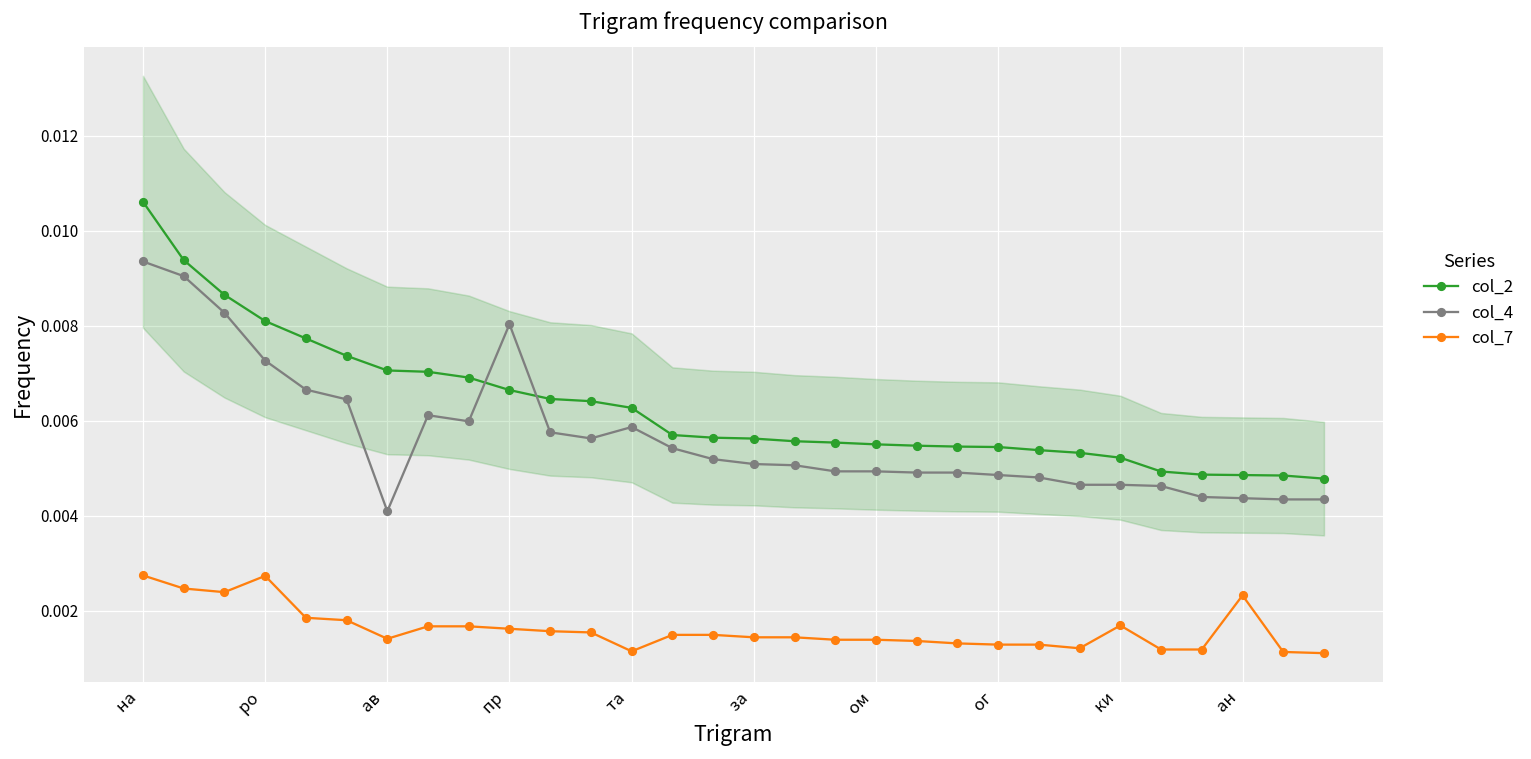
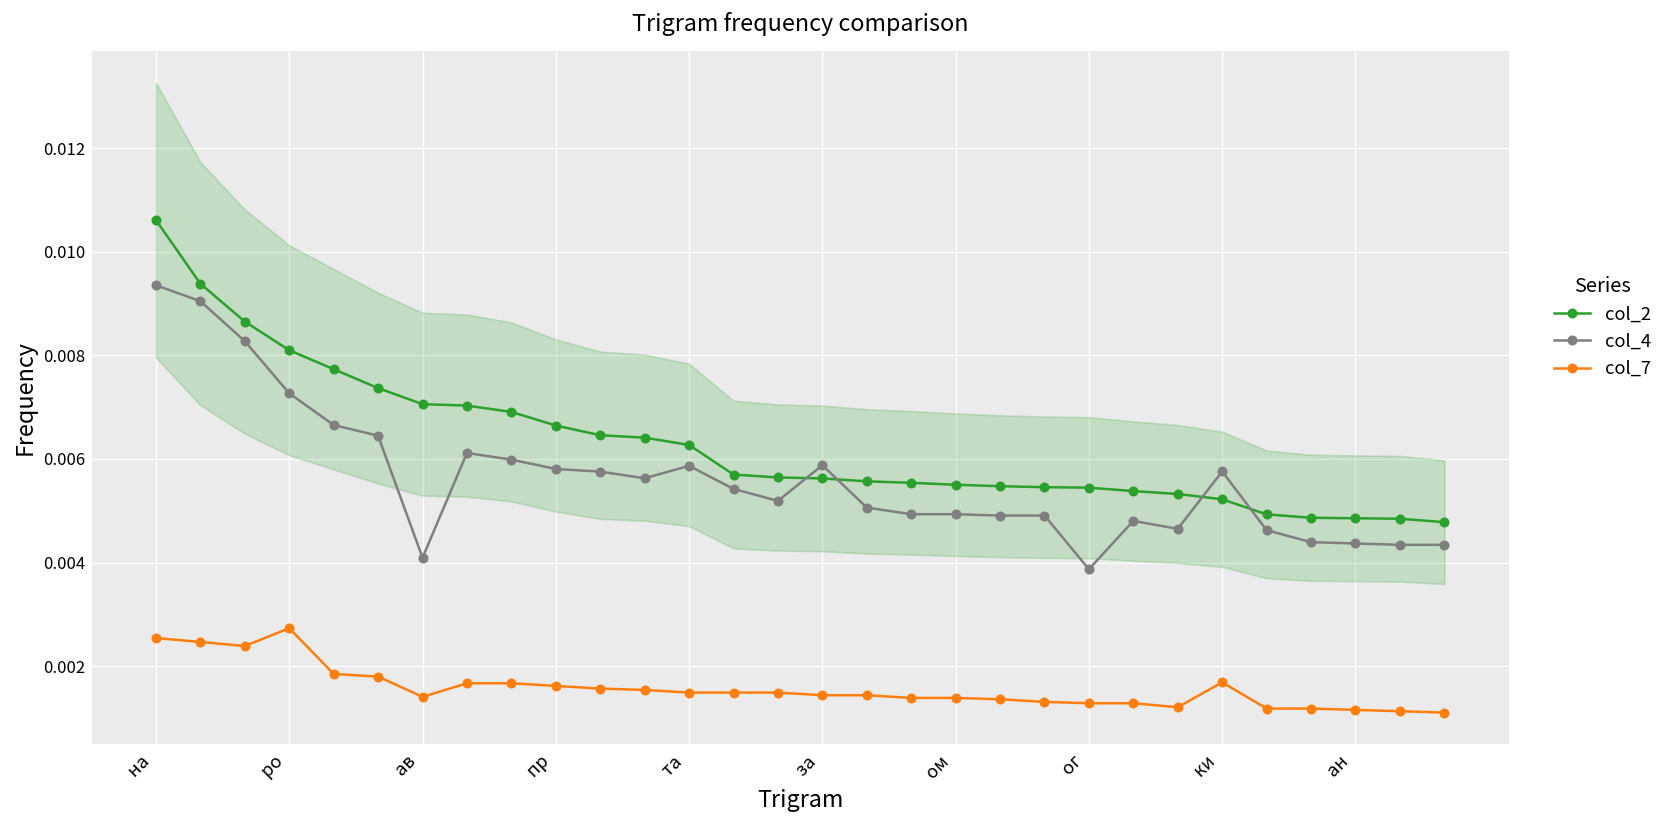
  {
    "col_4": {
      "на": 0.0094,
      "ро": 0.0073,
      "ав": 0.0041,
-     "пр": 0.0080,
+     "пр": 0.0058,
      "та": 0.0059,
-     "за": 0.0051,
+     "за": 0.0059,
      "ом": 0.0049,
-     "ог": 0.0049,
-     "ки": 0.0047,
+     "ог": 0.0039,
+     "ки": 0.0058,
      "ан": 0.0044
    },
    "col_7": {
-     "на": 0.0027,
+     "на": 0.0025,
      "ро": 0.0027,
      "ав": 0.0014,
      "пр": 0.0016,
-     "та": 0.0011,
+     "та": 0.0015,
      "за": 0.0014,
      "ом": 0.0014,
      "ог": 0.0013,
      "ки": 0.0017,
-     "ан": 0.0023
+     "ан": 0.0012
    }
  }
